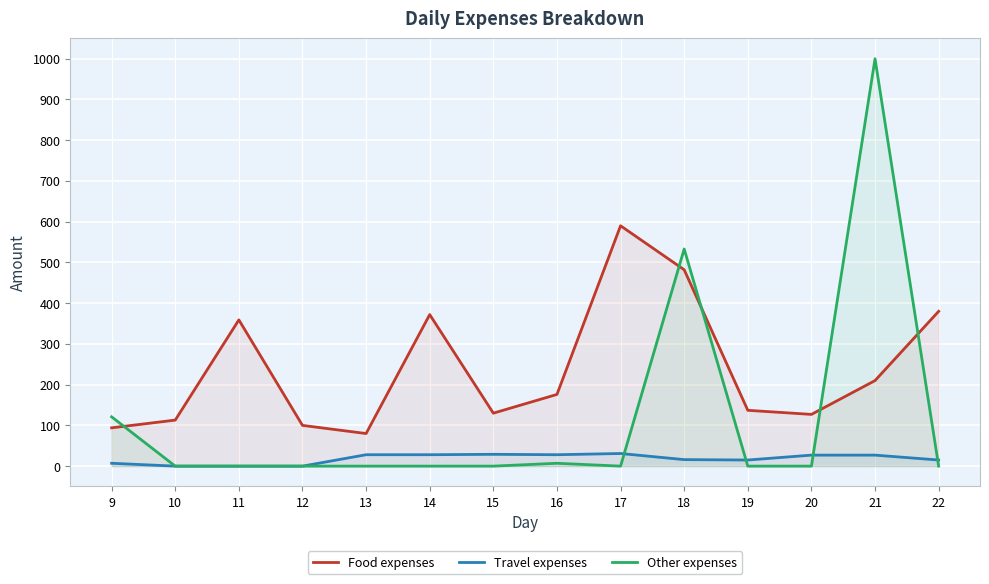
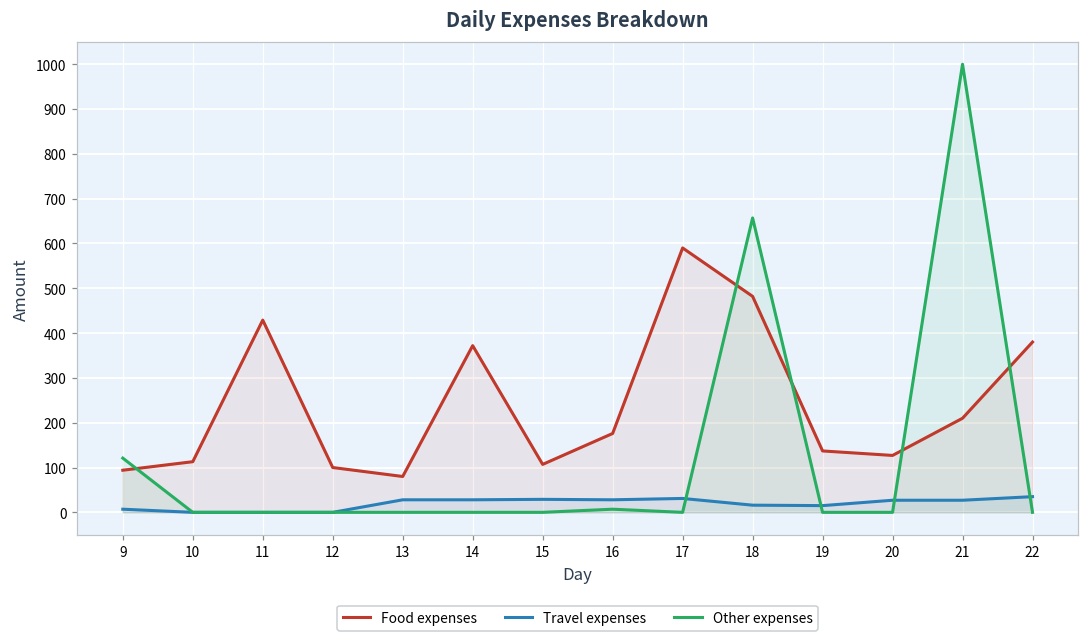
  {
    "Food expenses": {
      "9": 90,
      "10": 110,
-     "11": 360,
+     "11": 430,
      "12": 100,
      "13": 80,
      "14": 370,
-     "15": 130,
+     "15": 110,
      "16": 180,
      "17": 590,
      "18": 480,
      "19": 140,
      "20": 130,
      "21": 210,
      "22": 380
    },
    "Travel expenses": {
      "9": 10,
      "13": 30,
      "14": 30,
      "15": 30,
      "16": 30,
      "17": 30,
      "18": 20,
      "19": 20,
      "20": 30,
      "21": 30,
-     "22": 20
+     "22": 40
    },
    "Other expenses": {
      "9": 120,
      "13": 0,
      "14": 0,
      "15": 0,
      "16": 10,
      "17": 0,
-     "18": 530,
+     "18": 660,
      "19": 0,
      "20": 0,
      "21": 1000,
      "22": 0
    }
  }
